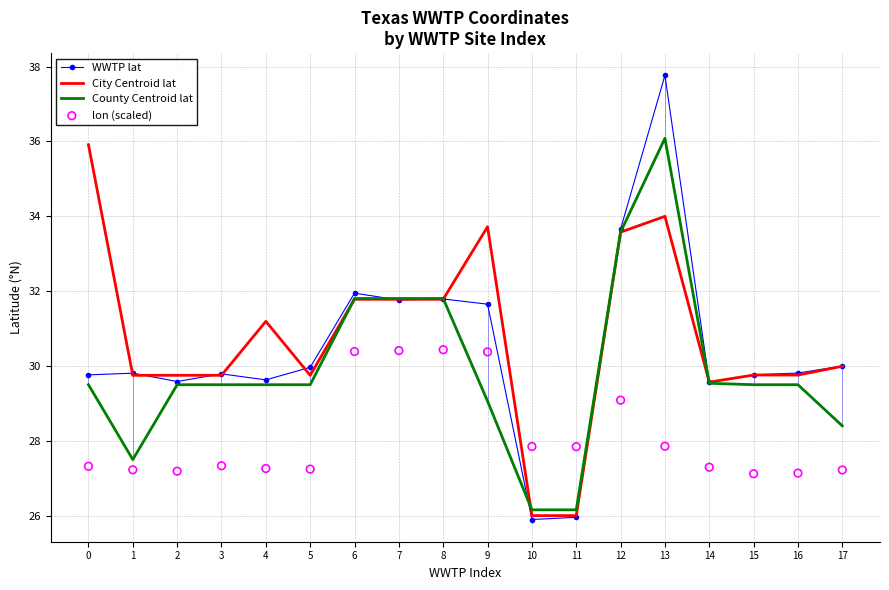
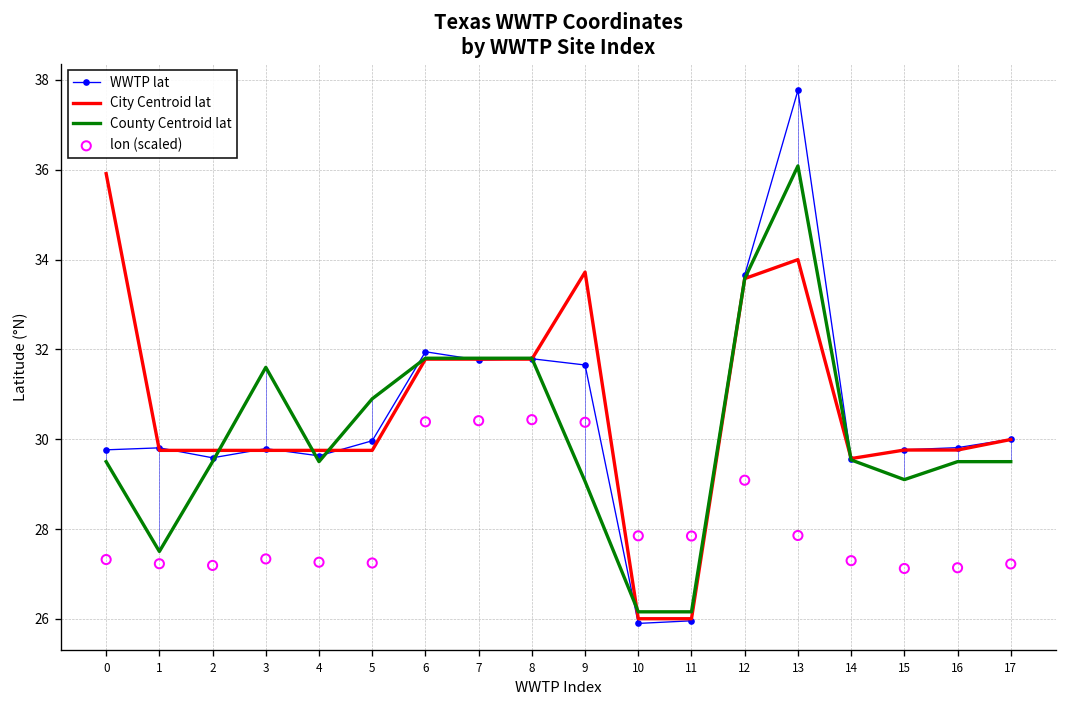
  {
    "City Centroid lat": {
      "0": 35.9,
      "2": 29.8,
-     "4": 31.2,
+     "4": 29.8,
      "5": 29.8,
      "9": 33.7,
      "10": 26.0,
      "13": 34.0
    },
    "County Centroid lat": {
-     "3": 29.5,
-     "5": 29.5,
-     "15": 29.5,
-     "17": 28.4
+     "3": 31.6,
+     "5": 30.9,
+     "15": 29.1,
+     "17": 29.5
    }
  }
